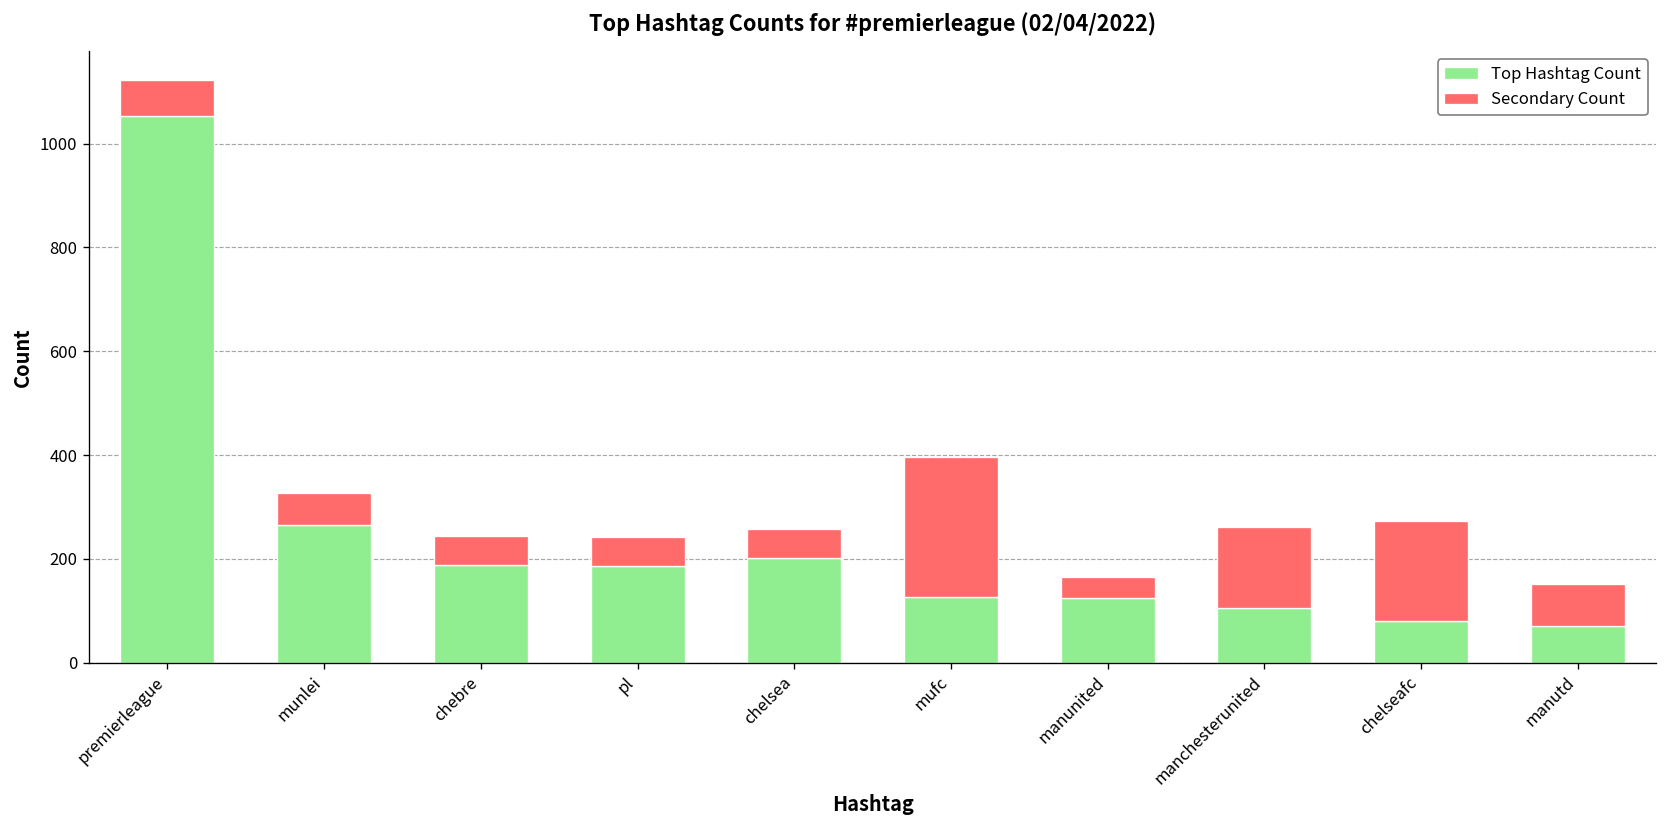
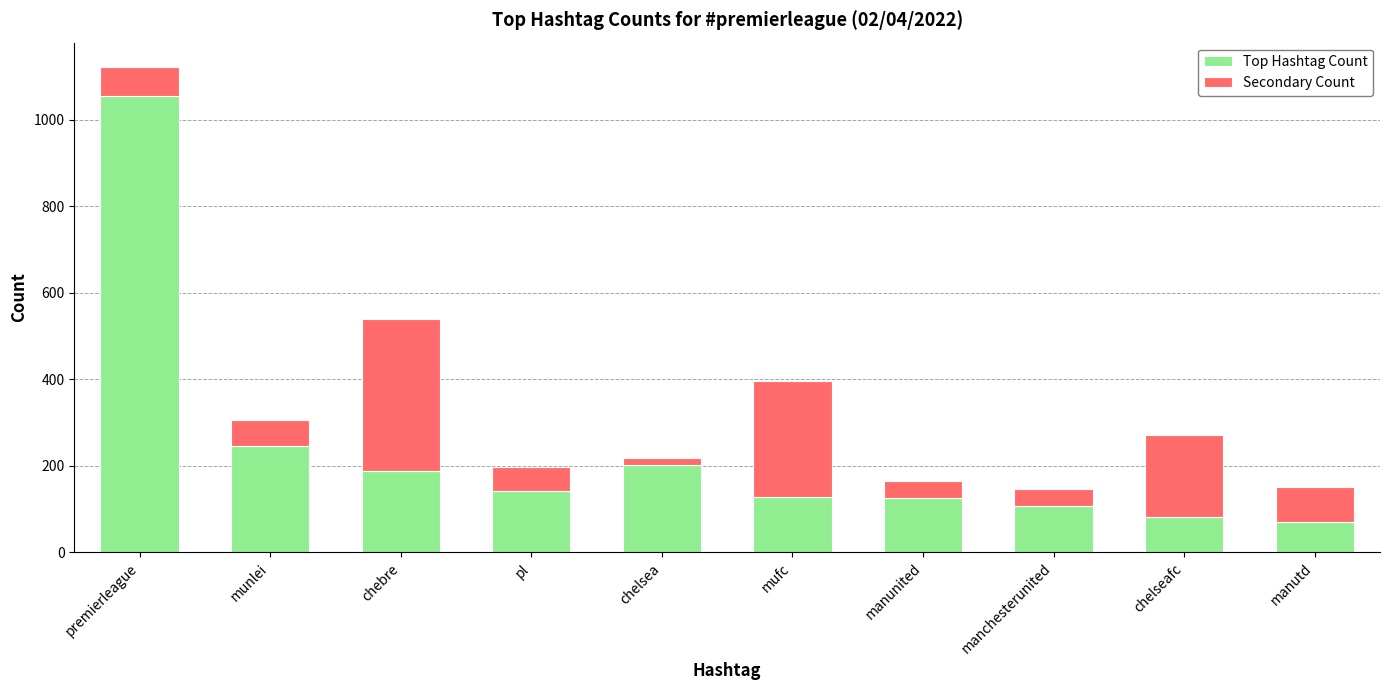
  {
    "Top Hashtag Count": {
      "premierleague": 1050,
-     "munlei": 270,
+     "munlei": 250,
      "chebre": 190,
-     "pl": 190,
+     "pl": 140,
      "chelsea": 200,
      "mufc": 130,
      "manunited": 130,
      "manchesterunited": 110,
      "chelseafc": 80,
      "manutd": 70
    },
    "Secondary Count": {
      "premierleague": 70,
      "munlei": 60,
-     "chebre": 60,
+     "chebre": 350,
      "pl": 60,
-     "chelsea": 60,
+     "chelsea": 20,
      "mufc": 270,
      "manunited": 40,
-     "manchesterunited": 160,
+     "manchesterunited": 40,
      "chelseafc": 190,
      "manutd": 80
    }
  }
